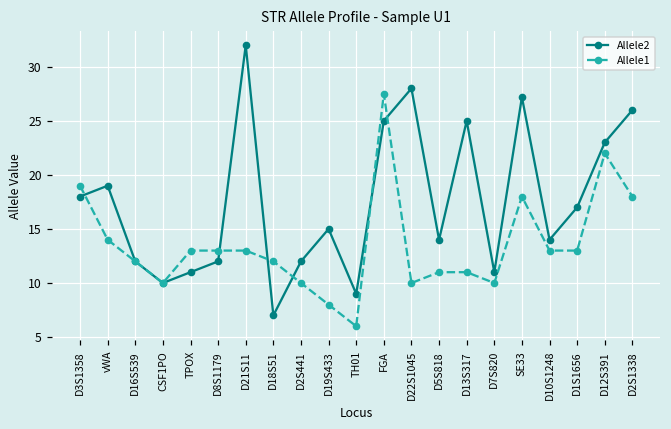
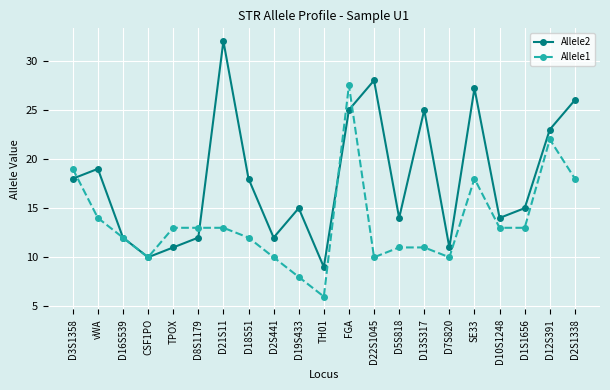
  {
    "Allele2": {
      "D3S1358": 18,
      "vWA": 19,
      "TPOX": 11,
      "D8S1179": 12,
      "D21S11": 32,
-     "D18S51": 7,
+     "D18S51": 18,
      "D2S441": 12,
      "D19S433": 15,
      "TH01": 9,
      "FGA": 25,
      "D22S1045": 28,
      "D5S818": 14,
      "D13S317": 25,
      "D7S820": 11,
      "SE33": 27,
      "D10S1248": 14,
-     "D1S1656": 17,
+     "D1S1656": 15,
      "D12S391": 23,
      "D2S1338": 26
    },
    "Allele1": {
      "D3S1358": 19,
      "vWA": 14,
      "TPOX": 13,
      "D8S1179": 13,
      "D21S11": 13,
      "D18S51": 12,
      "D2S441": 10,
      "D19S433": 8,
      "TH01": 6,
      "FGA": 28,
      "D22S1045": 10,
      "D5S818": 11,
      "D13S317": 11,
      "D7S820": 10,
      "SE33": 18,
      "D10S1248": 13,
      "D1S1656": 13,
      "D12S391": 22,
      "D2S1338": 18
    }
  }
